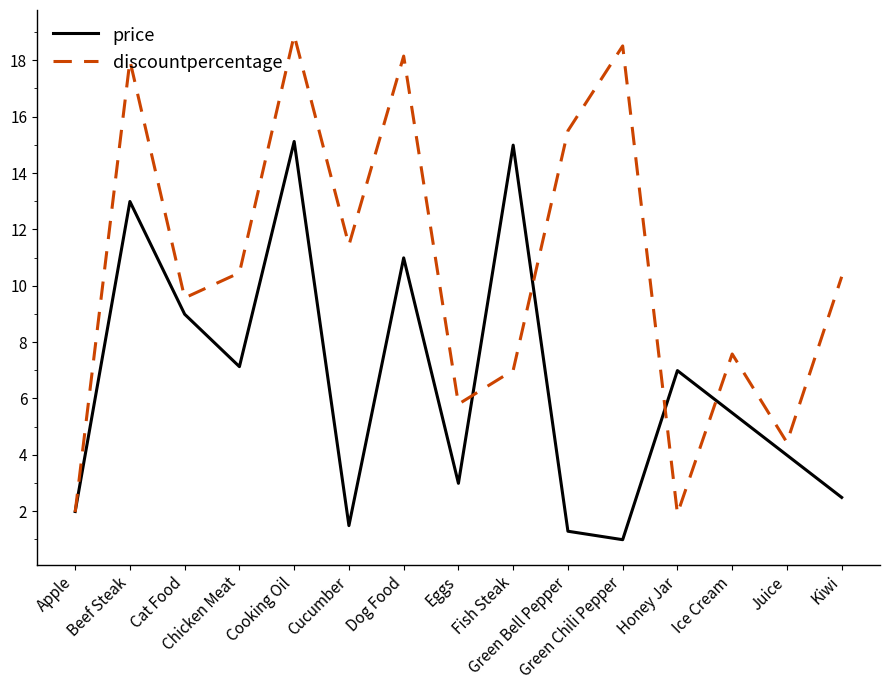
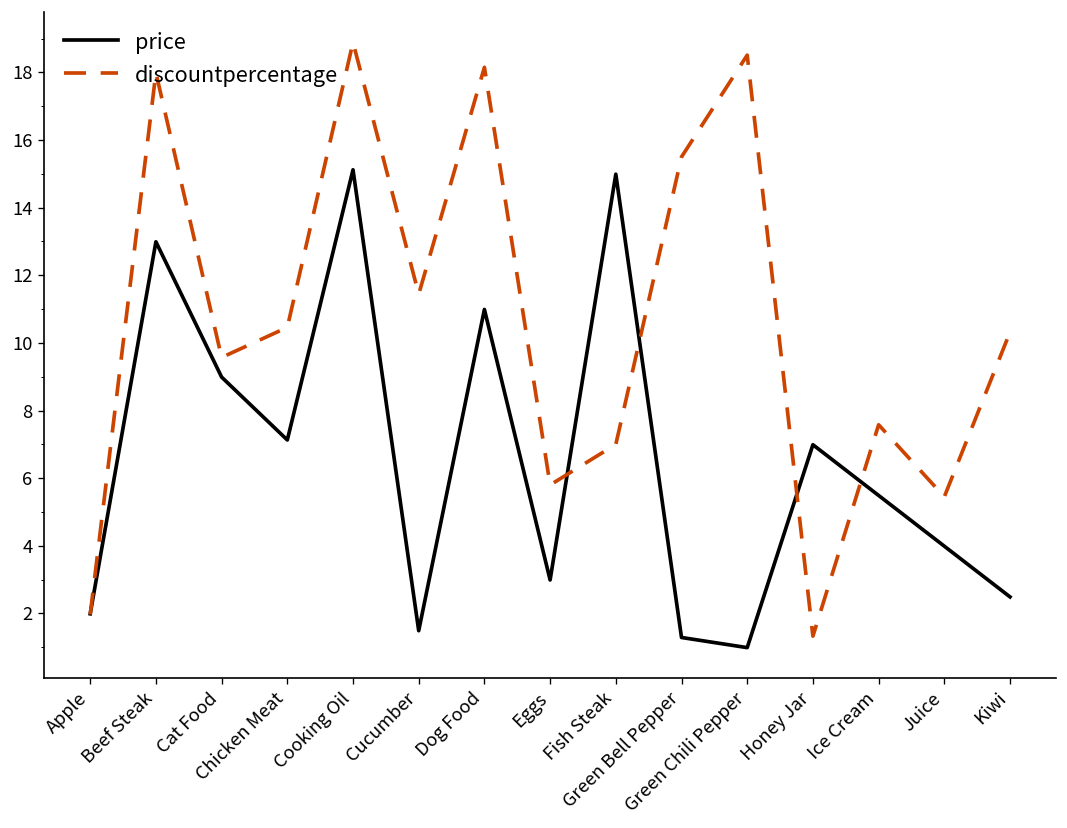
  {
    "price": {
      "Beef Steak": 13.0,
      "Cat Food": 9.0,
      "Chicken Meat": 7.1,
      "Cooking Oil": 15.1,
      "Cucumber": 1.5,
      "Dog Food": 11.0,
      "Eggs": 3.0,
      "Fish Steak": 15.0,
      "Green Bell Pepper": 1.3,
      "Green Chili Pepper": 1.0,
      "Honey Jar": 7.0,
      "Ice Cream": 5.5,
      "Juice": 4.0,
      "Kiwi": 2.5
    },
    "discountpercentage": {
      "Beef Steak": 18.0,
      "Cat Food": 9.6,
      "Chicken Meat": 10.5,
      "Cooking Oil": 18.9,
      "Cucumber": 11.4,
      "Dog Food": 18.2,
      "Eggs": 5.8,
      "Fish Steak": 7.0,
      "Green Bell Pepper": 15.5,
      "Green Chili Pepper": 18.5,
-     "Honey Jar": 1.9,
+     "Honey Jar": 1.3,
      "Ice Cream": 7.6,
-     "Juice": 4.4,
+     "Juice": 5.5,
      "Kiwi": 10.3
    }
  }
